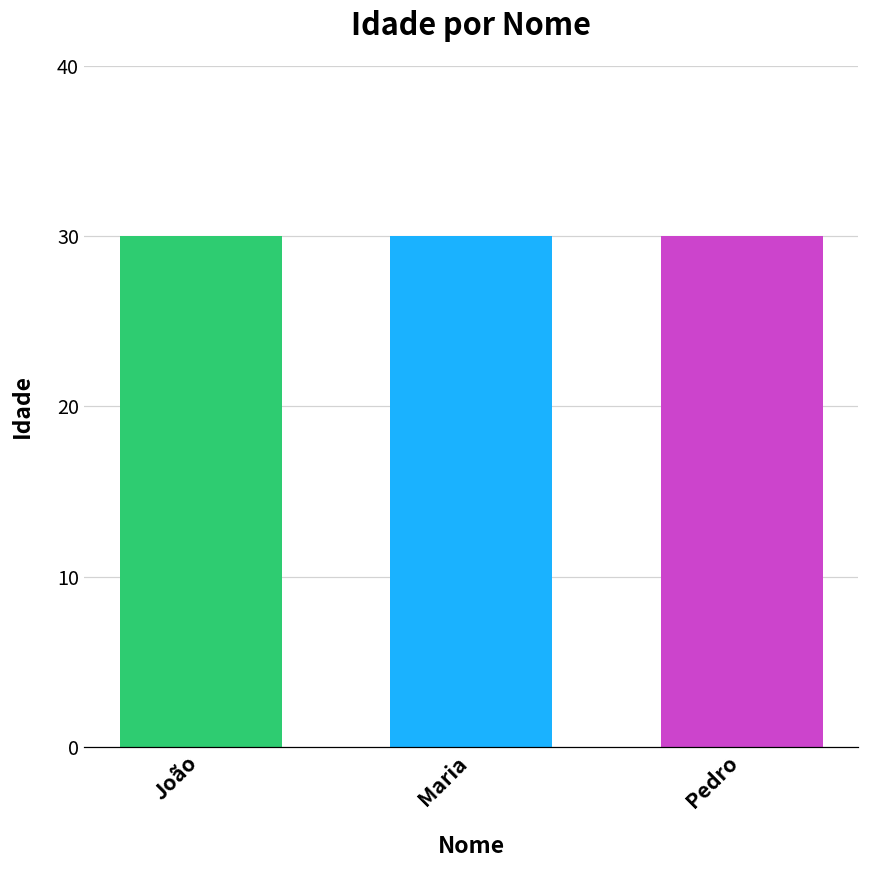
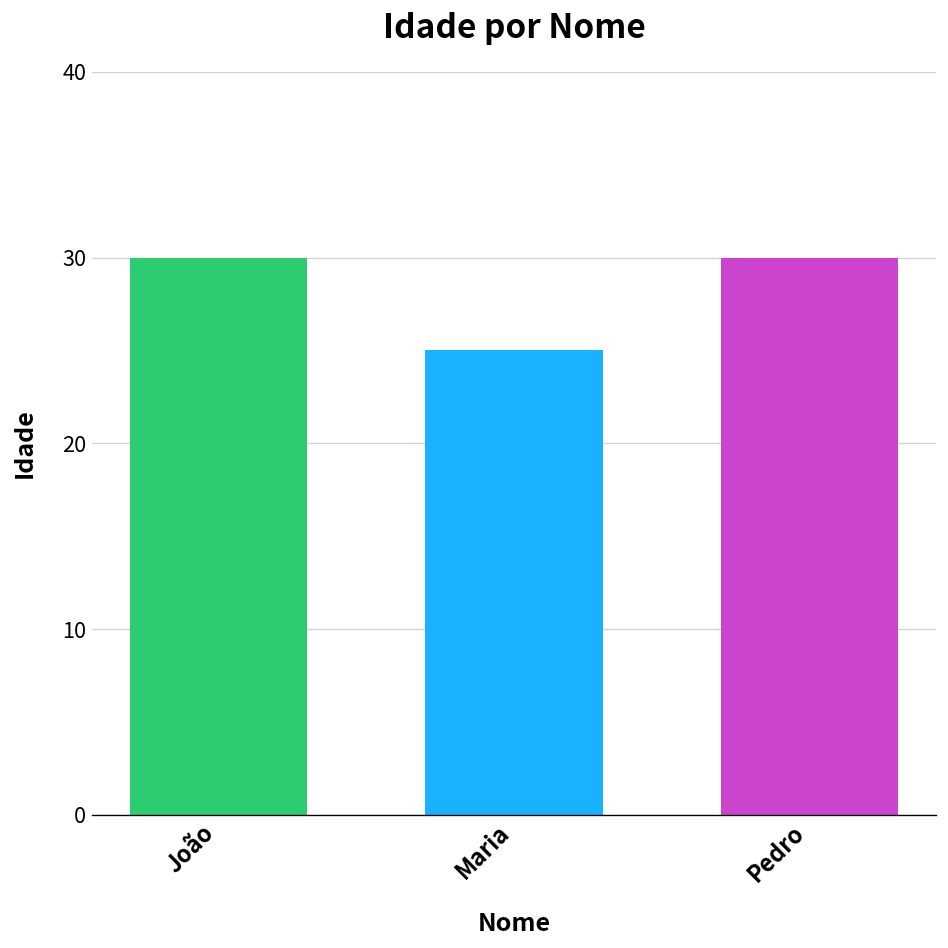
  {
    "João": 30,
-   "Maria": 30,
+   "Maria": 25,
    "Pedro": 30
  }
